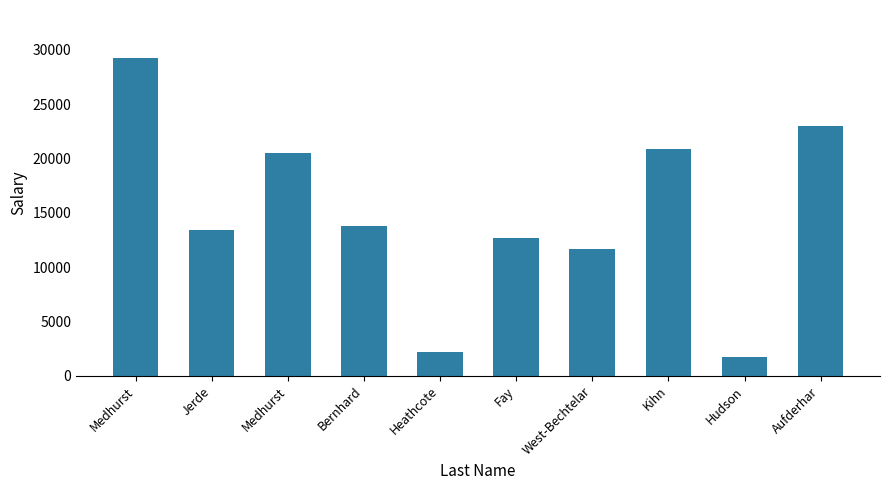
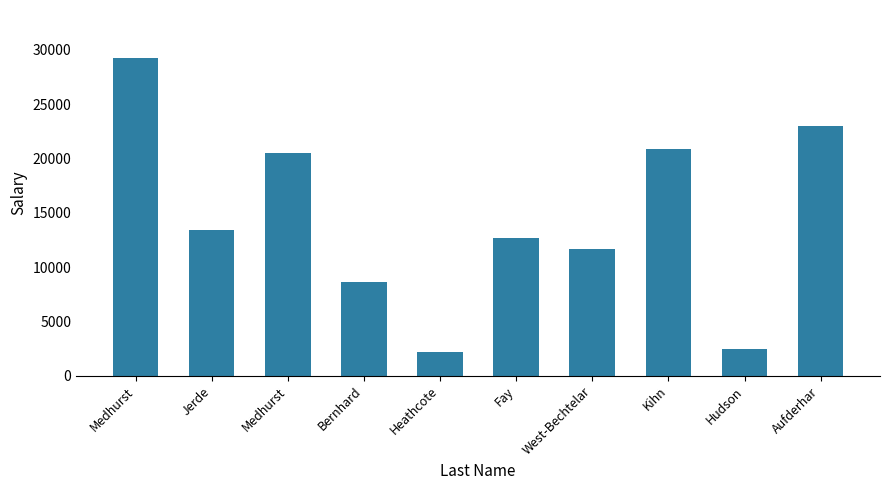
  {
    "Jerde": 13400,
-   "Bernhard": 13800,
+   "Bernhard": 8600,
    "Heathcote": 2200,
    "Fay": 12600,
    "West-Bechtelar": 11700,
    "Kihn": 20900,
-   "Hudson": 1700,
+   "Hudson": 2500,
    "Aufderhar": 23000
  }
